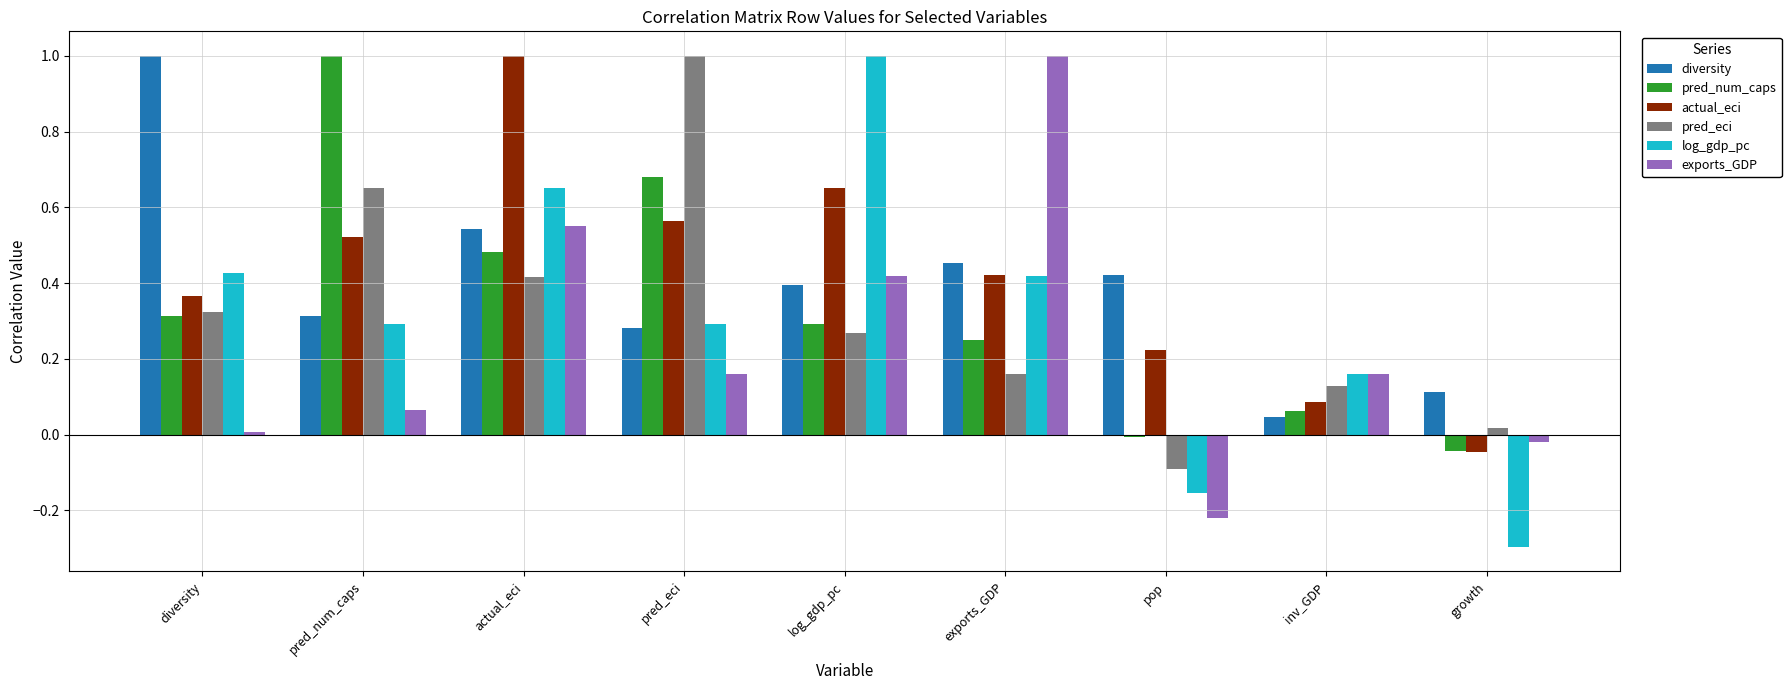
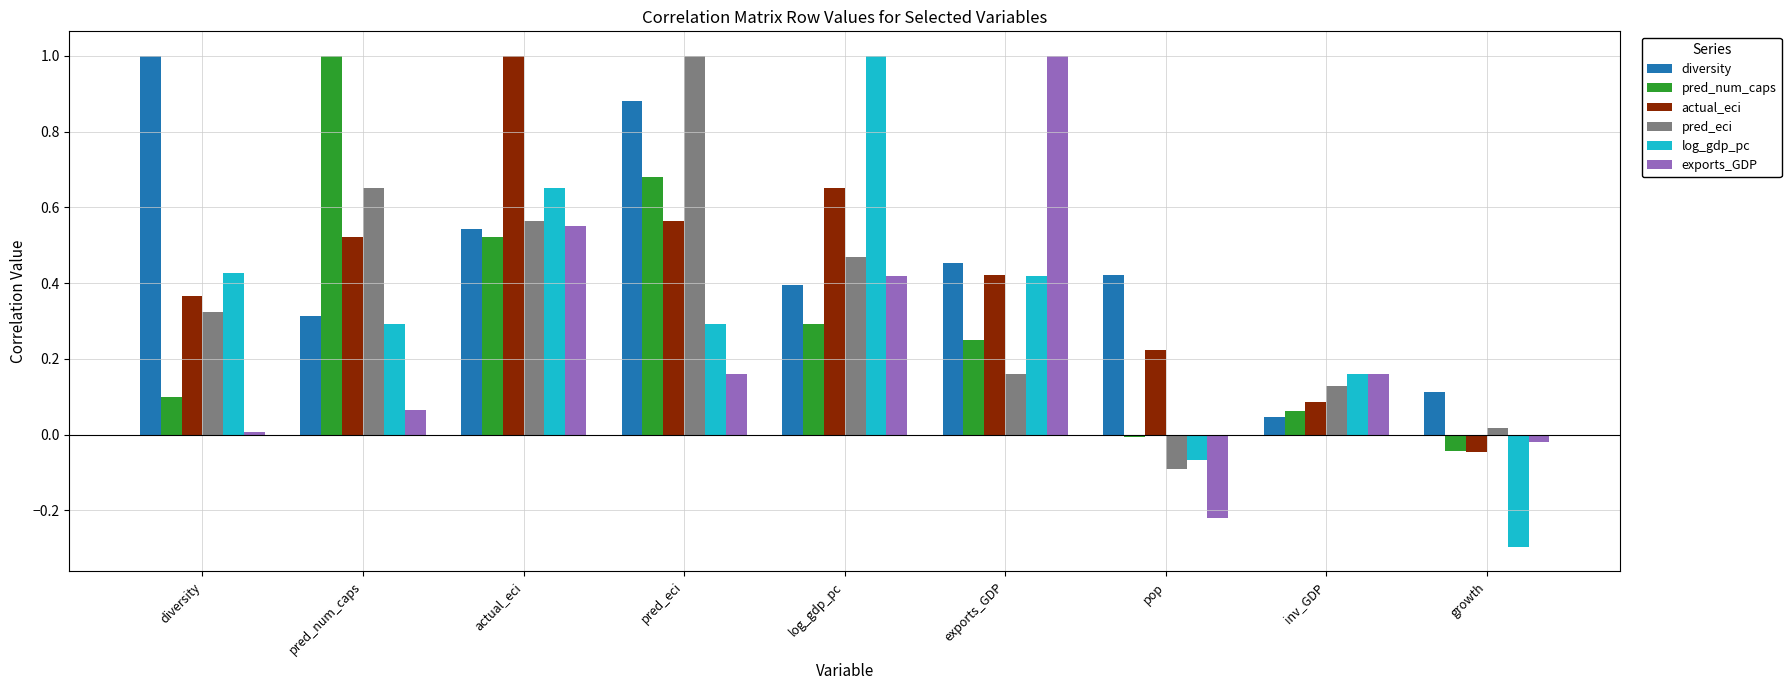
  {
    "diversity": {
      "diversity": 1.00,
      "pred_num_caps": 0.31,
      "actual_eci": 0.54,
-     "pred_eci": 0.28,
+     "pred_eci": 0.88,
      "log_gdp_pc": 0.40,
      "exports_GDP": 0.45,
      "pop": 0.42,
      "inv_GDP": 0.05,
      "growth": 0.11
    },
    "pred_num_caps": {
-     "diversity": 0.31,
+     "diversity": 0.10,
      "pred_num_caps": 1.00,
-     "actual_eci": 0.48,
+     "actual_eci": 0.52,
      "pred_eci": 0.68,
      "log_gdp_pc": 0.29,
      "exports_GDP": 0.25,
      "inv_GDP": 0.06,
      "growth": -0.04
    },
    "actual_eci": {
      "diversity": 0.37,
      "pred_num_caps": 0.52,
      "actual_eci": 1.00,
      "pred_eci": 0.56,
      "log_gdp_pc": 0.65,
      "exports_GDP": 0.42,
      "pop": 0.22,
      "inv_GDP": 0.09,
      "growth": -0.05
    },
    "pred_eci": {
      "diversity": 0.32,
      "pred_num_caps": 0.65,
-     "actual_eci": 0.42,
+     "actual_eci": 0.56,
      "pred_eci": 1.00,
-     "log_gdp_pc": 0.27,
+     "log_gdp_pc": 0.47,
      "exports_GDP": 0.16,
      "pop": -0.09,
      "inv_GDP": 0.13,
      "growth": 0.02
    },
    "log_gdp_pc": {
      "diversity": 0.43,
      "pred_num_caps": 0.29,
      "actual_eci": 0.65,
      "pred_eci": 0.29,
      "log_gdp_pc": 1.00,
      "exports_GDP": 0.42,
-     "pop": -0.16,
+     "pop": -0.07,
      "inv_GDP": 0.16,
      "growth": -0.30
    },
    "exports_GDP": {
      "pred_num_caps": 0.07,
      "actual_eci": 0.55,
      "pred_eci": 0.16,
      "log_gdp_pc": 0.42,
      "exports_GDP": 1.00,
      "pop": -0.22,
      "inv_GDP": 0.16,
      "growth": -0.02
    }
  }
